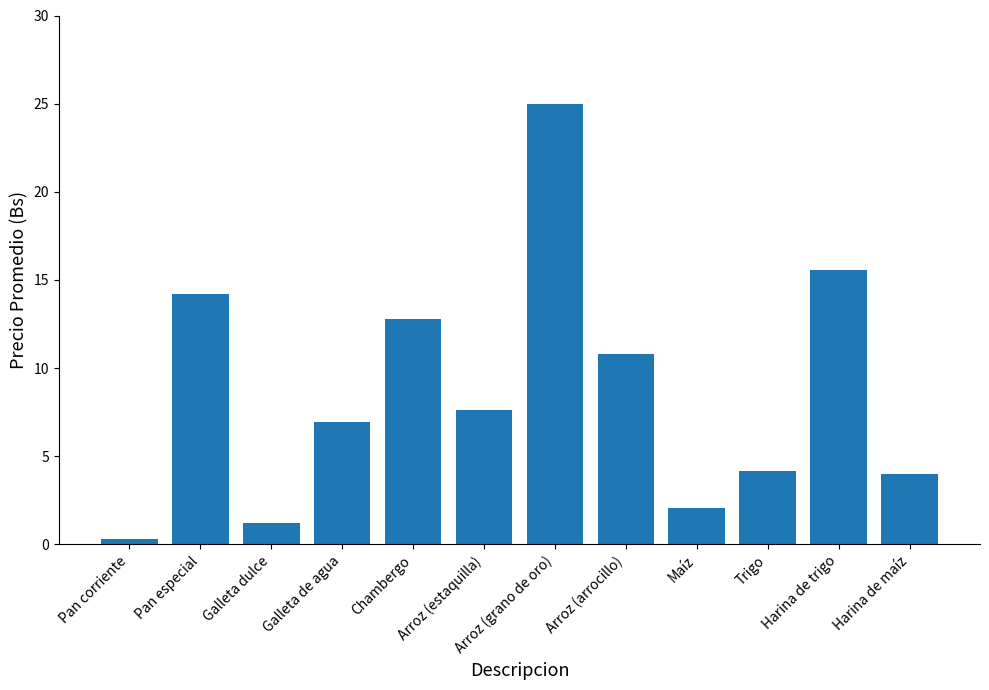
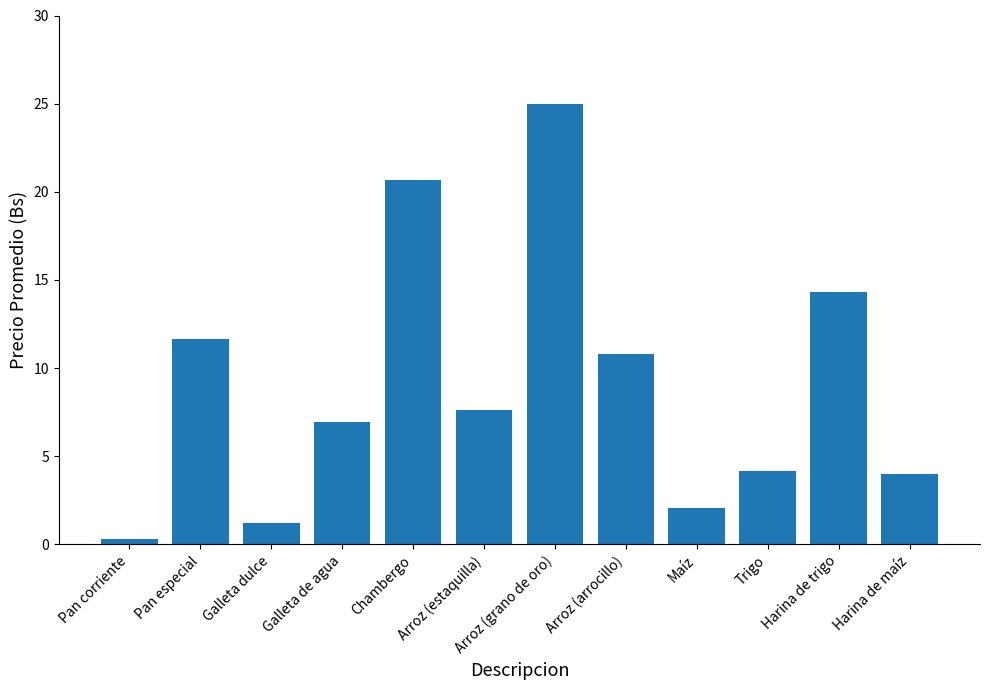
  {
    "Pan corriente": 0.3,
-   "Pan especial": 14.2,
+   "Pan especial": 11.7,
    "Galleta dulce": 1.2,
    "Galleta de agua": 7.0,
-   "Chambergo": 12.8,
+   "Chambergo": 20.7,
    "Arroz (estaquilla)": 7.6,
    "Arroz (grano de oro)": 25.0,
    "Arroz (arrocillo)": 10.8,
    "Maíz": 2.1,
    "Trigo": 4.2,
-   "Harina de trigo": 15.6,
+   "Harina de trigo": 14.3,
    "Harina de maíz": 4.0
  }
